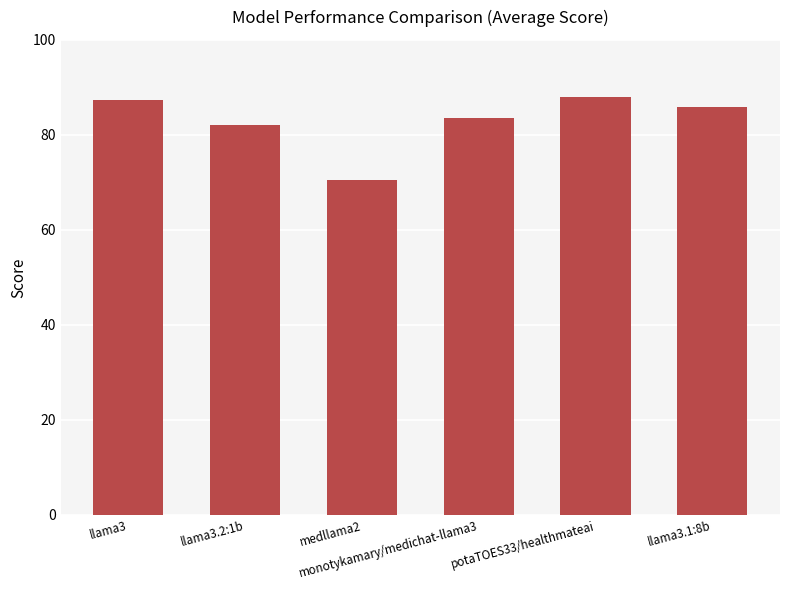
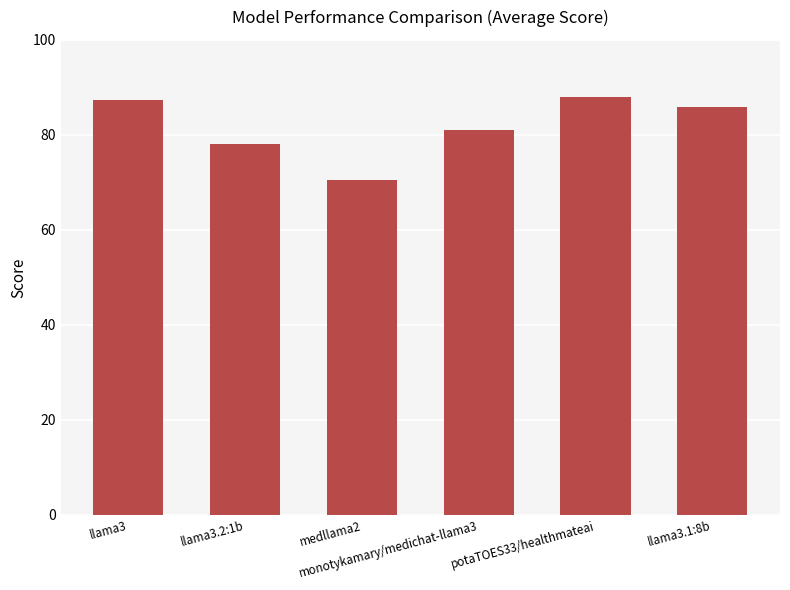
  {
    "llama3": 87,
-   "llama3.2:1b": 82,
+   "llama3.2:1b": 78,
    "medllama2": 70,
-   "monotykamary/medichat-llama3": 84,
+   "monotykamary/medichat-llama3": 81,
    "potaTOES33/healthmateai": 88,
    "llama3.1:8b": 86
  }
